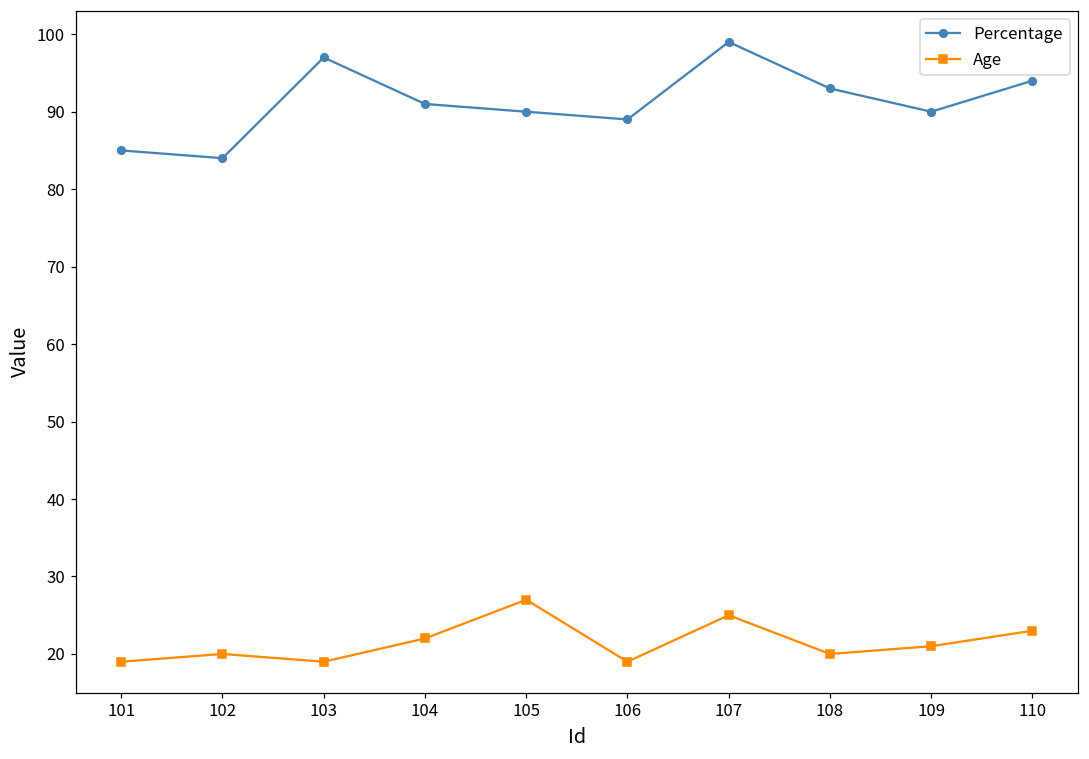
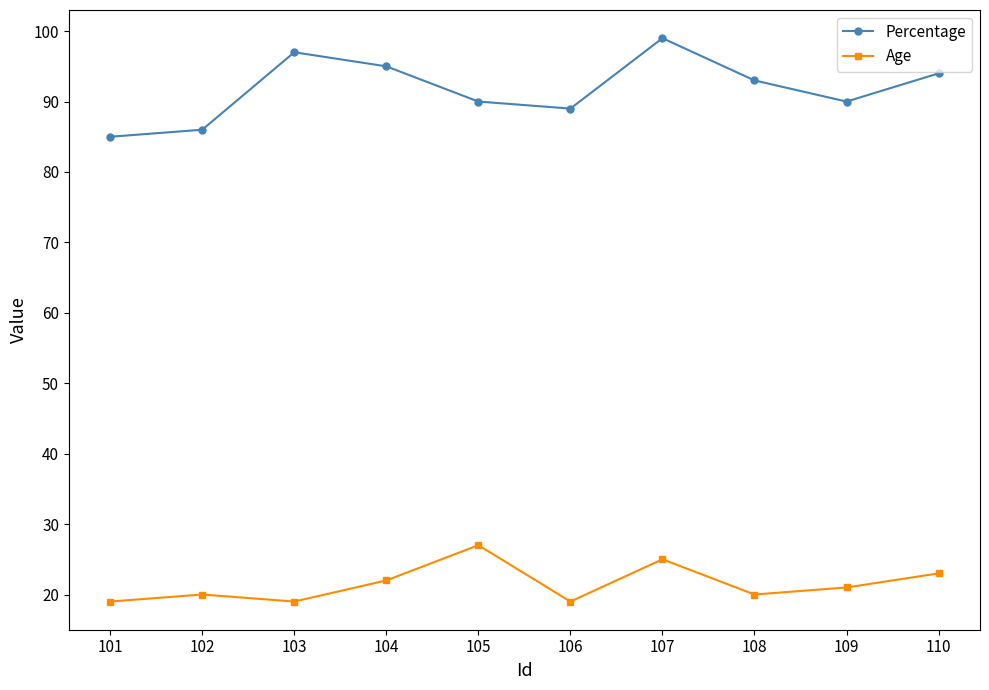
  {
    "Percentage": {
      "101": 85,
-     "102": 84,
+     "102": 86,
      "103": 97,
-     "104": 91,
+     "104": 95,
      "105": 90,
      "106": 89,
      "107": 99,
      "108": 93,
      "109": 90,
      "110": 94
    },
    "Age": {
      "101": 19,
      "102": 20,
      "103": 19,
      "104": 22,
      "105": 27,
      "106": 19,
      "107": 25,
      "108": 20,
      "109": 21,
      "110": 23
    }
  }
